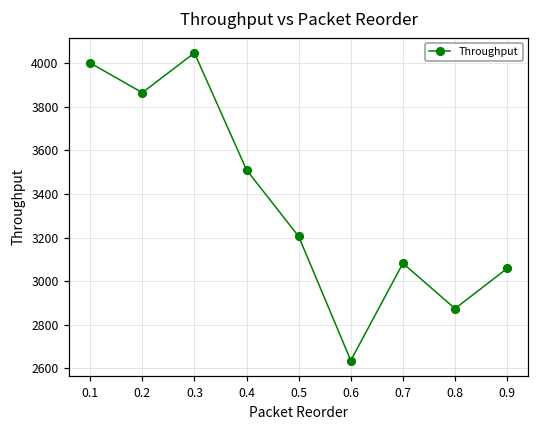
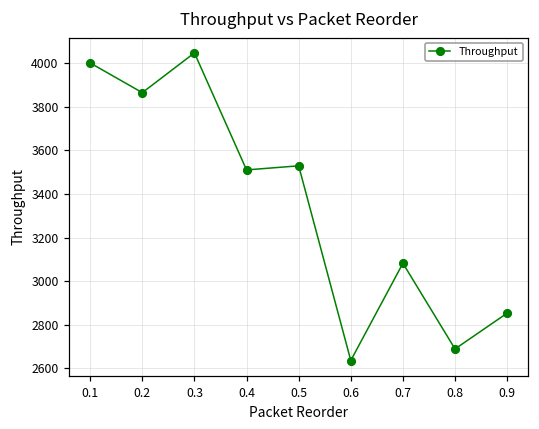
  {
    "0.1": 4000,
    "0.2": 3870,
    "0.3": 4050,
    "0.4": 3510,
-   "0.5": 3210,
+   "0.5": 3530,
    "0.6": 2640,
    "0.7": 3080,
-   "0.8": 2870,
-   "0.9": 3060
+   "0.8": 2690,
+   "0.9": 2850
  }
